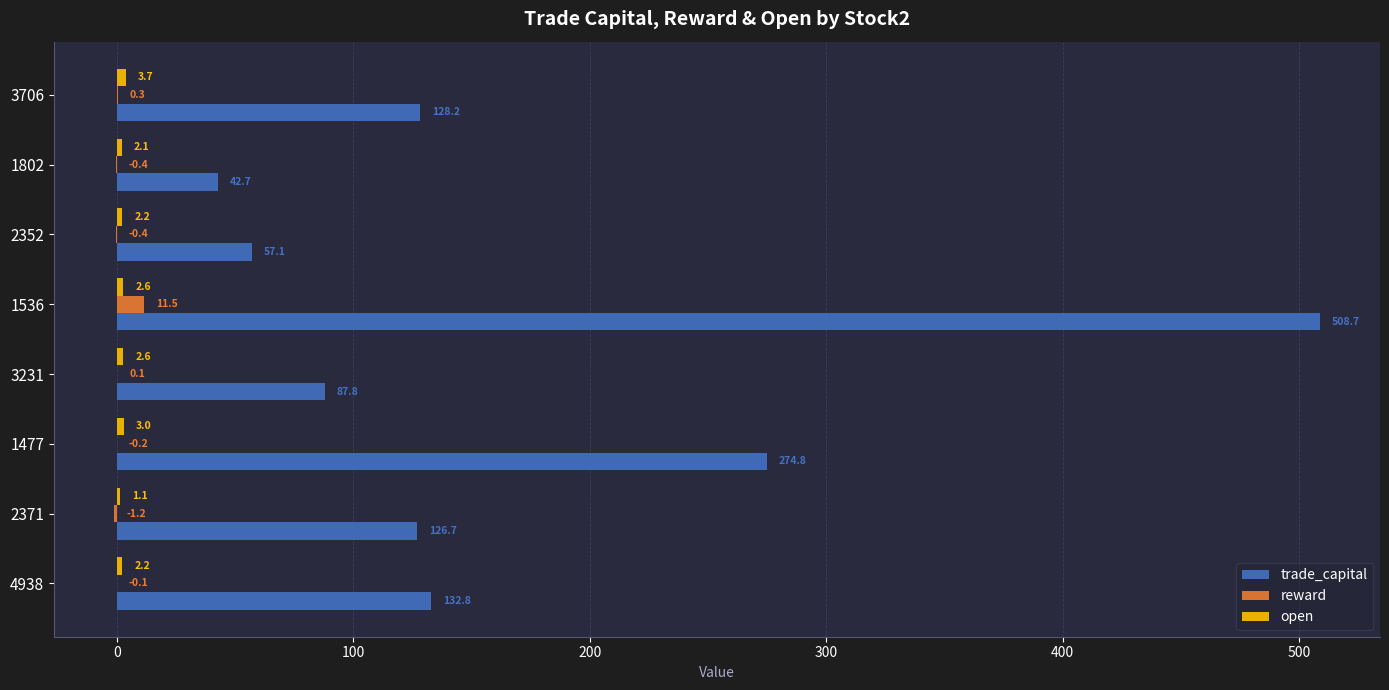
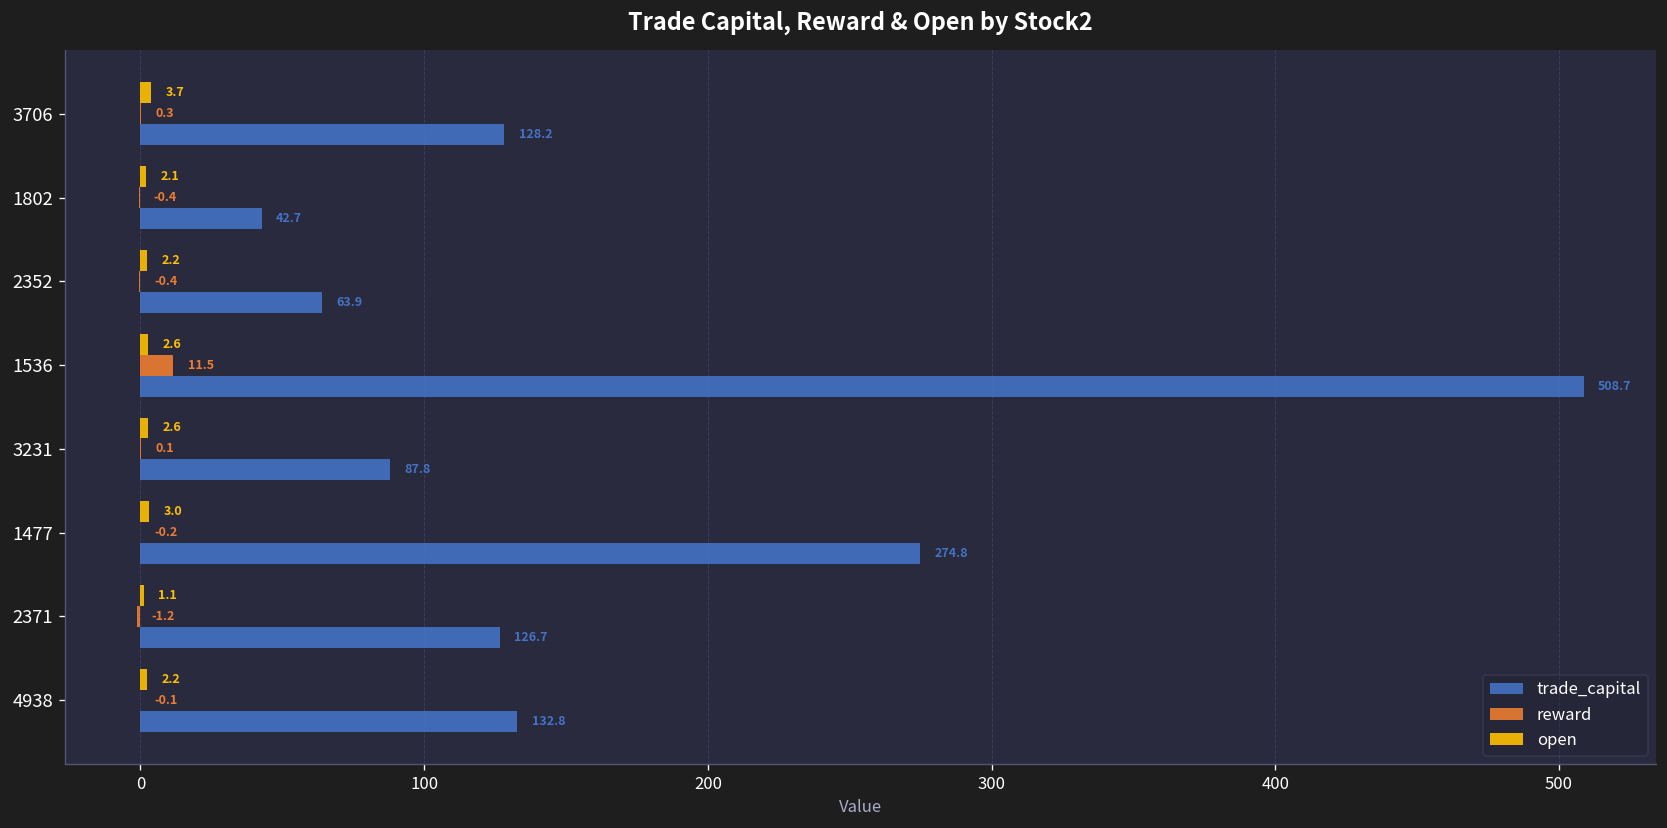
  {
    "trade_capital": {
      "3706": 128.2,
      "1802": 42.7,
-     "2352": 57.1,
+     "2352": 63.9,
      "1536": 508.7,
      "3231": 87.8,
      "1477": 274.8,
      "2371": 126.7,
      "4938": 132.8
    },
    "reward": {
      "3706": 0.3,
      "1802": -0.4,
      "2352": -0.4,
      "1536": 11.5,
      "3231": 0.1,
      "1477": -0.2,
      "2371": -1.2,
      "4938": -0.1
    },
    "open": {
      "3706": 3.7,
      "1802": 2.1,
      "2352": 2.2,
      "1536": 2.6,
      "3231": 2.6,
      "1477": 3.0,
      "2371": 1.1,
      "4938": 2.2
    }
  }
